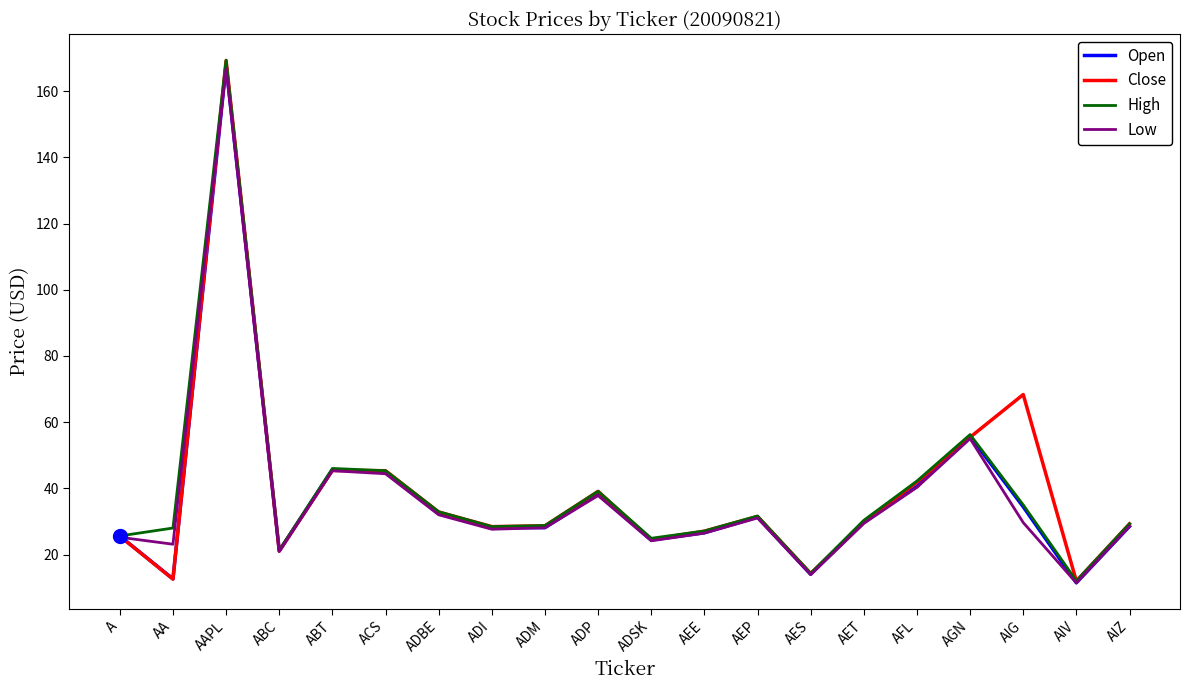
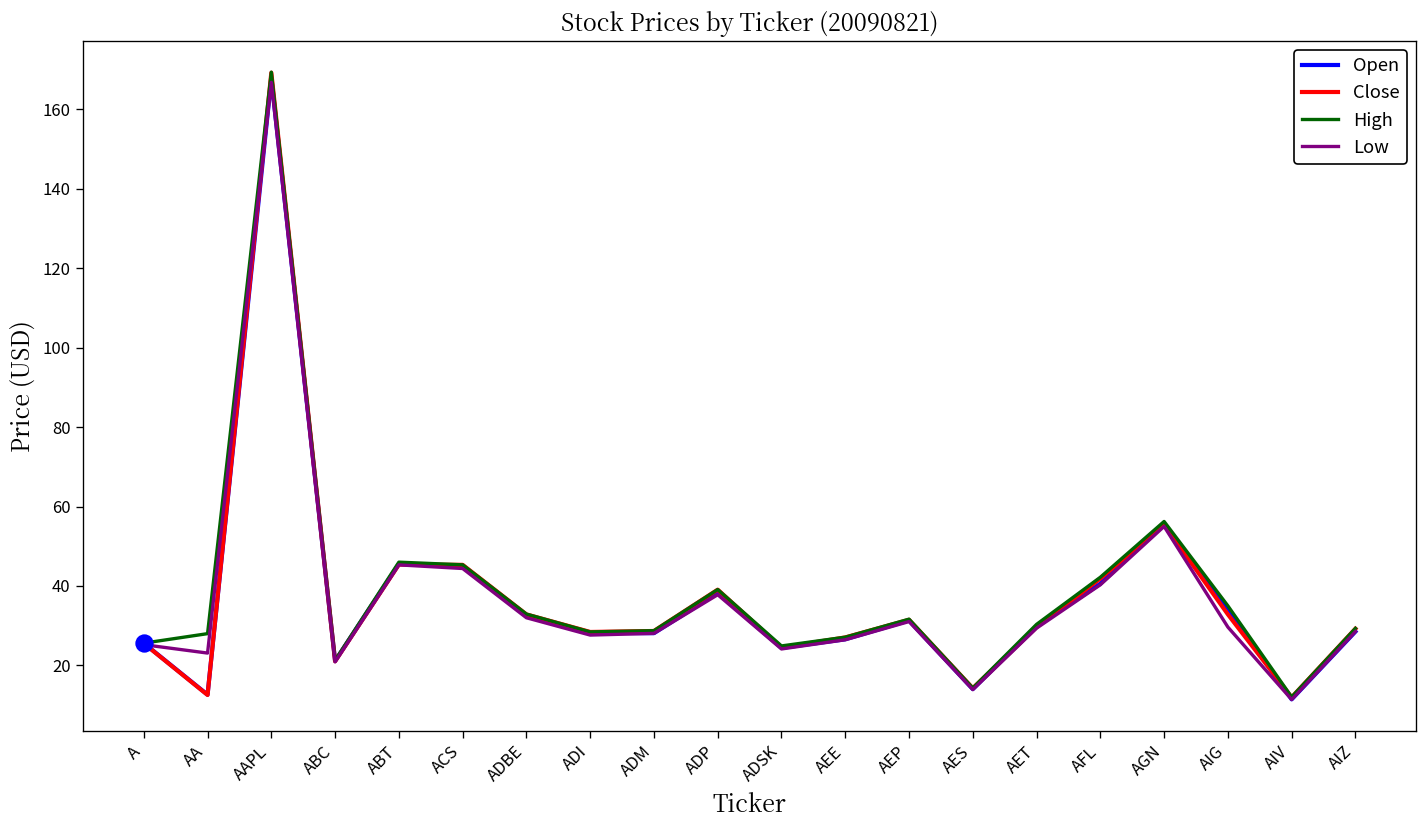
  {
    "Close": {
-     "AIG": 68
+     "AIG": 33
    },
    "High": {
      "AA": 28
    },
    "Low": {
      "AA": 23,
      "AAPL": 167,
      "AIG": 30
    }
  }
